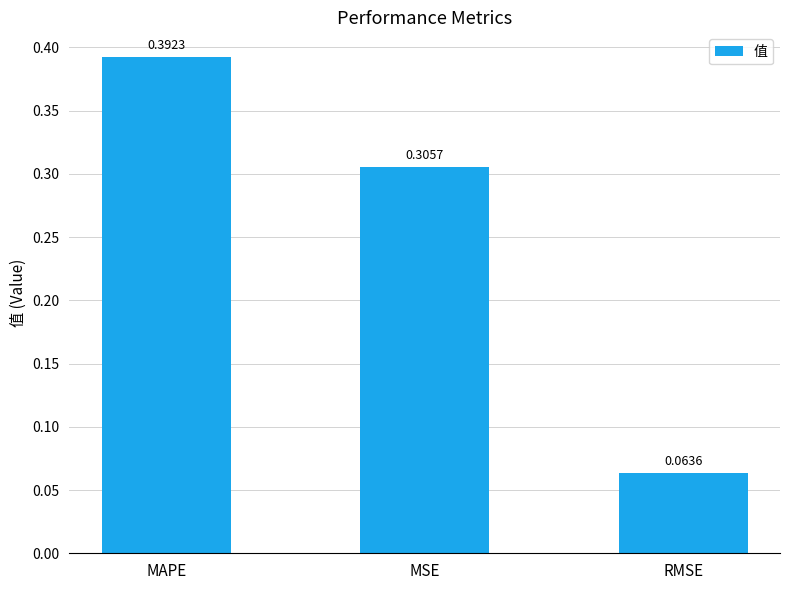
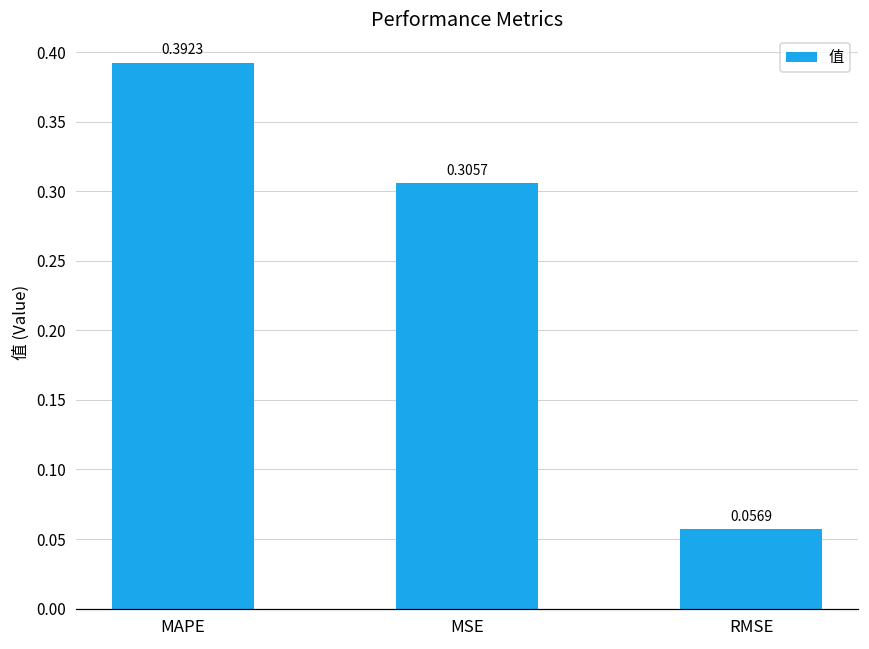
  {
    "MAPE": 0.3923,
    "MSE": 0.3057,
-   "RMSE": 0.0636
+   "RMSE": 0.0569
  }
